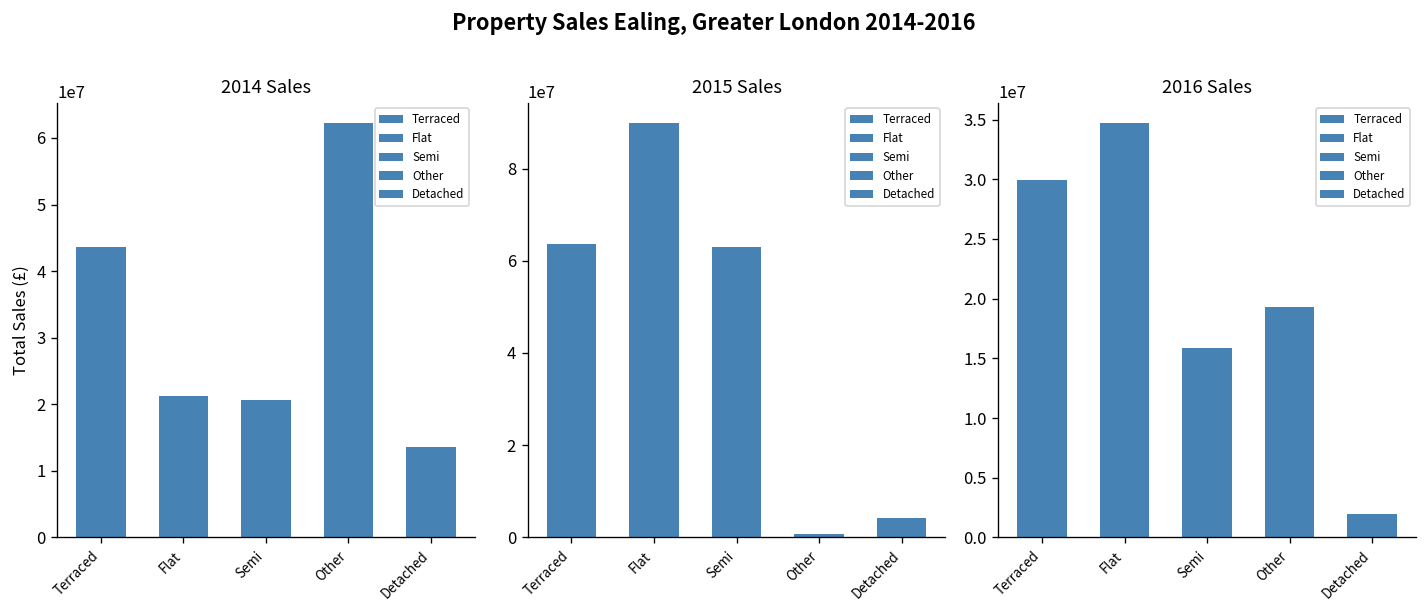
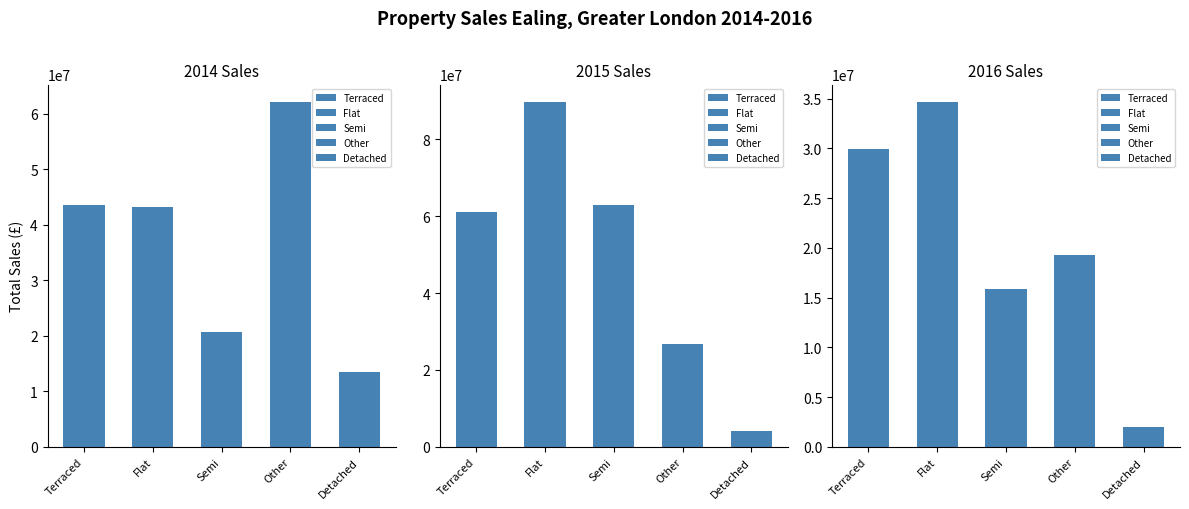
  {
    "2014 Sales": {
      "Terraced": 44000000,
-     "Flat": 21000000,
+     "Flat": 43000000,
      "Semi": 21000000,
      "Other": 62000000,
      "Detached": 14000000
    },
    "2015 Sales": {
-     "Terraced": 64000000,
+     "Terraced": 61000000,
      "Flat": 90000000,
      "Semi": 63000000,
-     "Other": 1000000,
+     "Other": 27000000,
      "Detached": 4000000
    },
    "2016 Sales": {
      "Terraced": 30000000,
      "Flat": 35000000,
      "Semi": 16000000,
      "Other": 19000000,
      "Detached": 2000000
    }
  }
